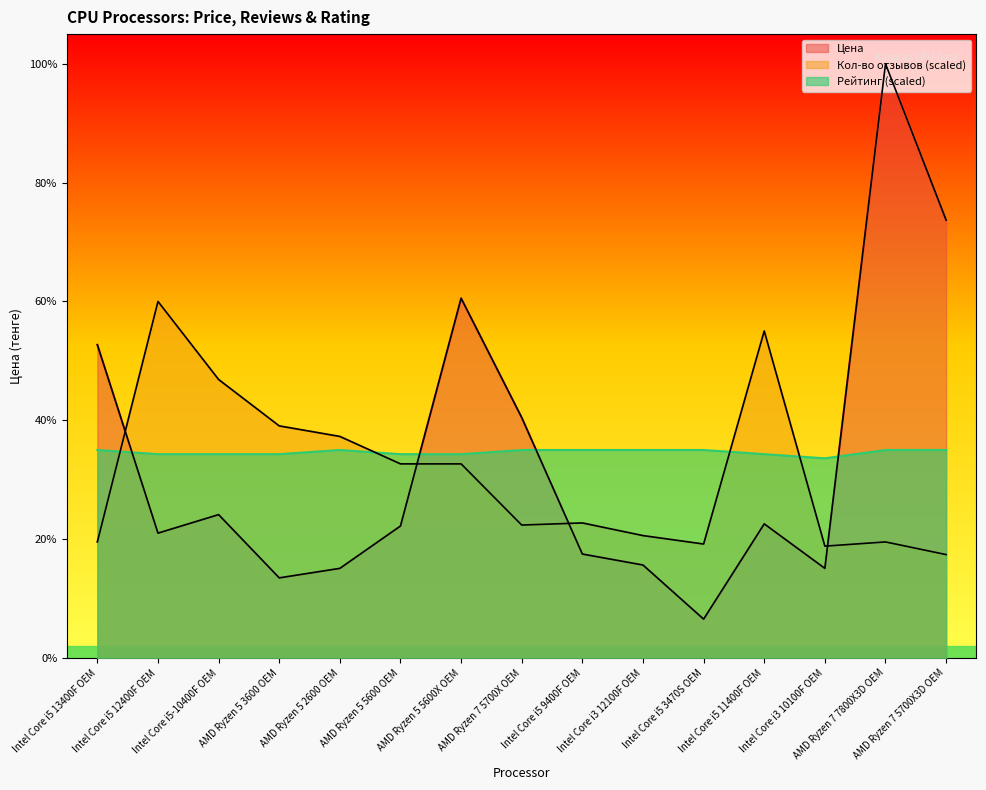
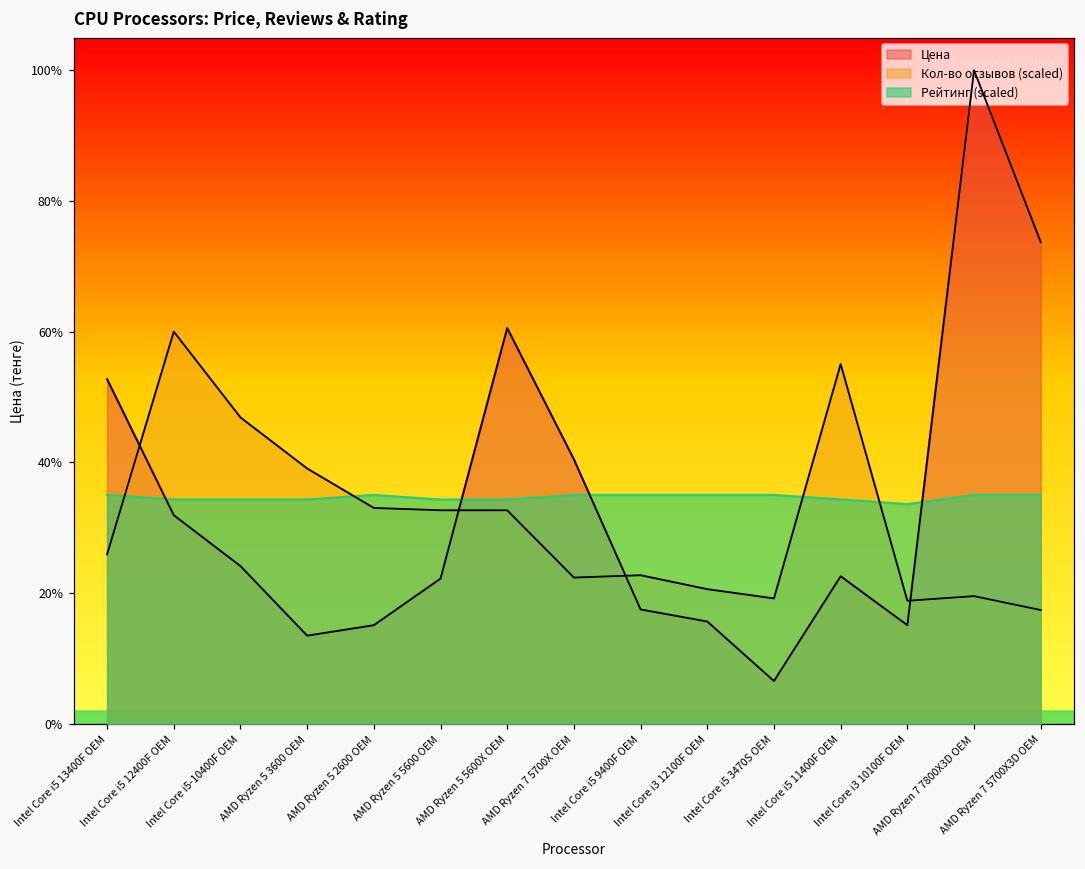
  {
    "Цена": {
      "Intel Core i5 13400F OEM": "53%",
-     "Intel Core i5 12400F OEM": "21%",
+     "Intel Core i5 12400F OEM": "32%",
      "Intel Core i5-10400F OEM": "24%",
      "AMD Ryzen 5 3600 OEM": "13%",
      "AMD Ryzen 5 2600 OEM": "15%",
      "AMD Ryzen 5 5600 OEM": "22%",
      "AMD Ryzen 5 5600X OEM": "61%",
      "AMD Ryzen 7 5700X OEM": "40%",
      "Intel Core i5 9400F OEM": "17%",
      "Intel Core i3 12100F OEM": "16%",
      "Intel Core i5 3470S OEM": "7%",
      "Intel Core i5 11400F OEM": "23%",
      "Intel Core i3 10100F OEM": "15%",
      "AMD Ryzen 7 5700X3D OEM": "74%"
    },
    "Кол-во отзывов (scaled)": {
-     "Intel Core i5 13400F OEM": "20%",
+     "Intel Core i5 13400F OEM": "26%",
      "Intel Core i5 12400F OEM": "60%",
      "Intel Core i5-10400F OEM": "47%",
      "AMD Ryzen 5 3600 OEM": "39%",
-     "AMD Ryzen 5 2600 OEM": "37%",
+     "AMD Ryzen 5 2600 OEM": "33%",
      "AMD Ryzen 5 5600 OEM": "33%",
      "AMD Ryzen 5 5600X OEM": "33%",
      "AMD Ryzen 7 5700X OEM": "22%",
      "Intel Core i5 9400F OEM": "23%",
      "Intel Core i3 12100F OEM": "21%",
      "Intel Core i5 3470S OEM": "19%",
      "Intel Core i5 11400F OEM": "55%",
      "Intel Core i3 10100F OEM": "19%",
      "AMD Ryzen 7 7800X3D OEM": "20%",
      "AMD Ryzen 7 5700X3D OEM": "17%"
    },
    "Рейтинг (scaled)": {
      "Intel Core i5 13400F OEM": "35%",
      "Intel Core i5 12400F OEM": "34%",
      "Intel Core i5-10400F OEM": "34%",
      "AMD Ryzen 5 3600 OEM": "34%",
      "AMD Ryzen 5 2600 OEM": "35%",
      "AMD Ryzen 5 5600 OEM": "34%",
      "AMD Ryzen 5 5600X OEM": "34%",
      "AMD Ryzen 7 5700X OEM": "35%",
      "Intel Core i5 9400F OEM": "35%",
      "Intel Core i3 12100F OEM": "35%",
      "Intel Core i5 3470S OEM": "35%",
      "Intel Core i5 11400F OEM": "34%",
      "Intel Core i3 10100F OEM": "34%",
      "AMD Ryzen 7 7800X3D OEM": "35%",
      "AMD Ryzen 7 5700X3D OEM": "35%"
    }
  }
